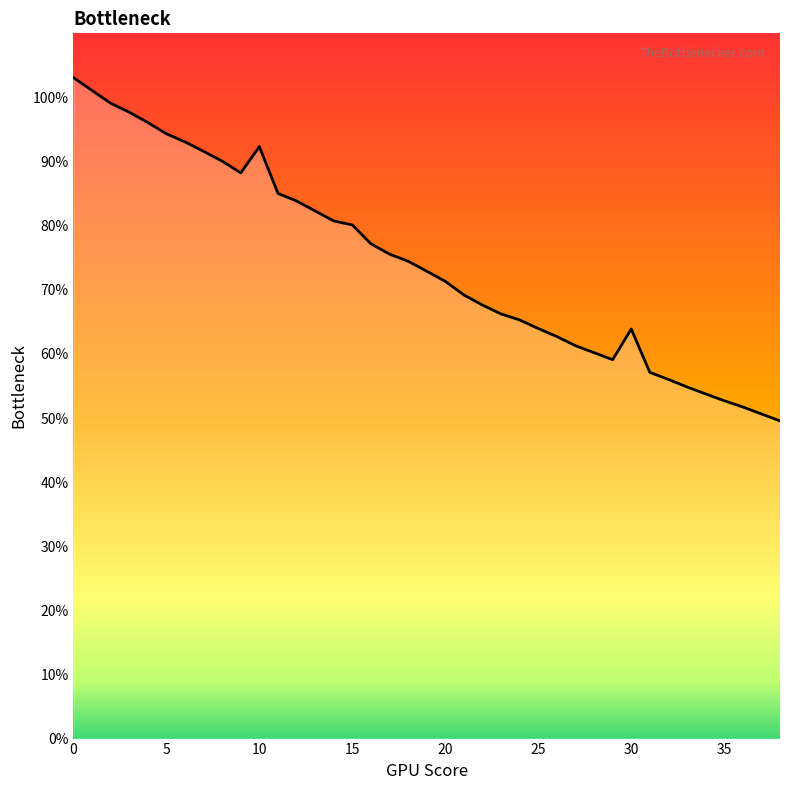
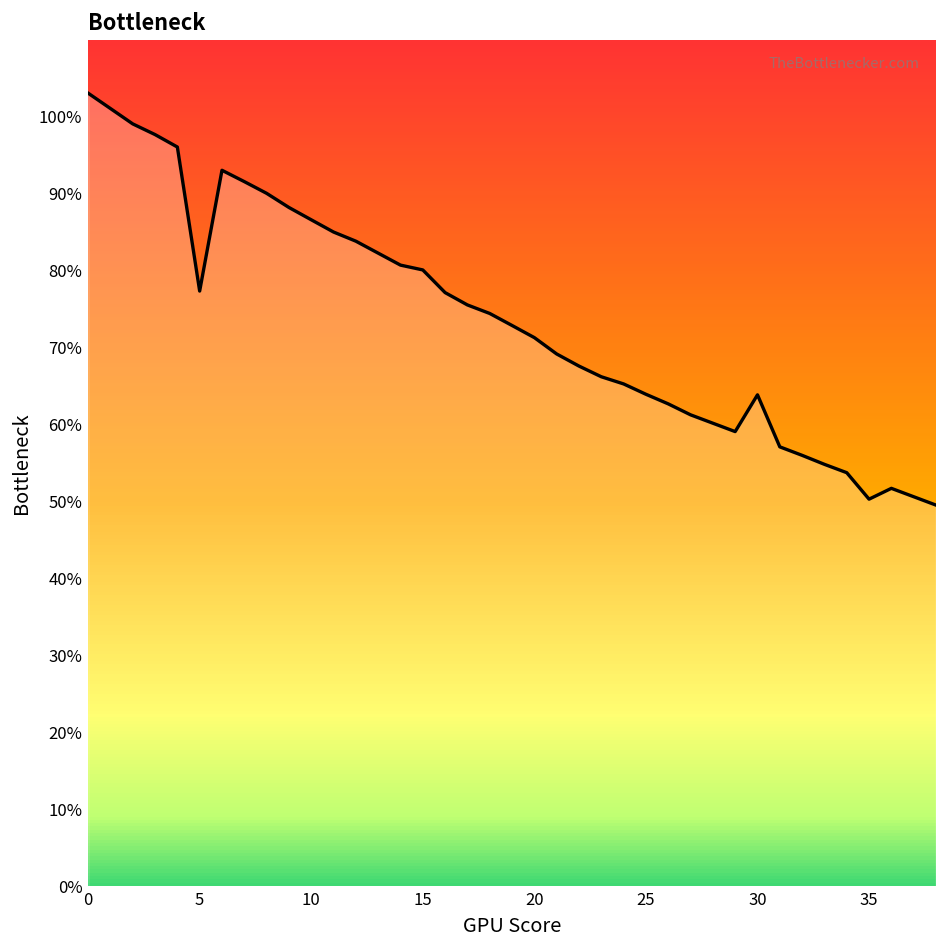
  {
    "0": "103%",
-   "5": "94%",
-   "10": "92%",
+   "5": "77%",
+   "10": "87%",
    "15": "80%",
    "20": "71%",
    "25": "64%",
    "30": "64%",
-   "35": "53%"
+   "35": "50%"
  }
